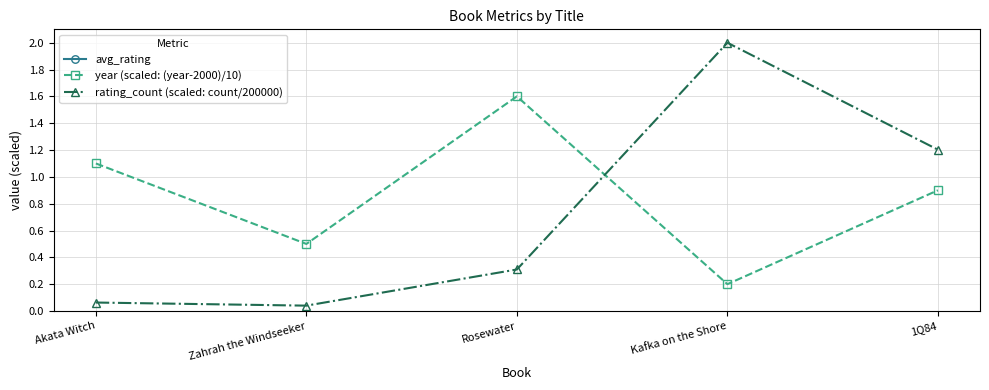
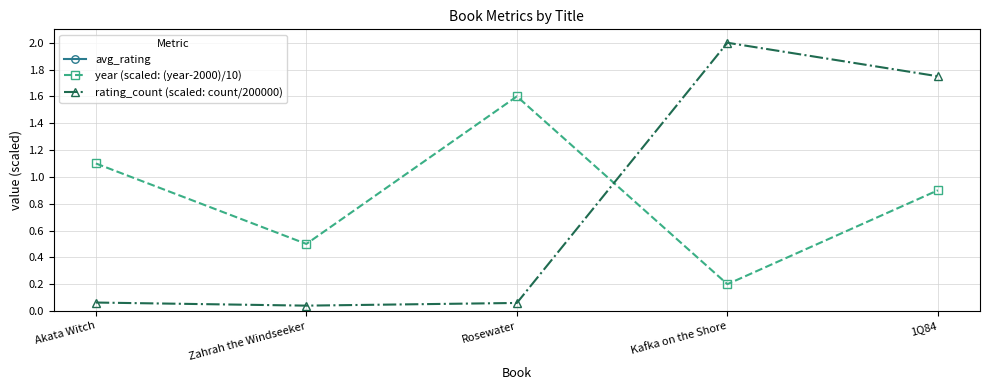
  {
    "rating_count (scaled: count/200000)": {
      "Akata Witch": 0.06,
      "Zahrah the Windseeker": 0.04,
-     "Rosewater": 0.31,
+     "Rosewater": 0.06,
      "Kafka on the Shore": 2.00,
-     "1Q84": 1.20
+     "1Q84": 1.75
    }
  }
